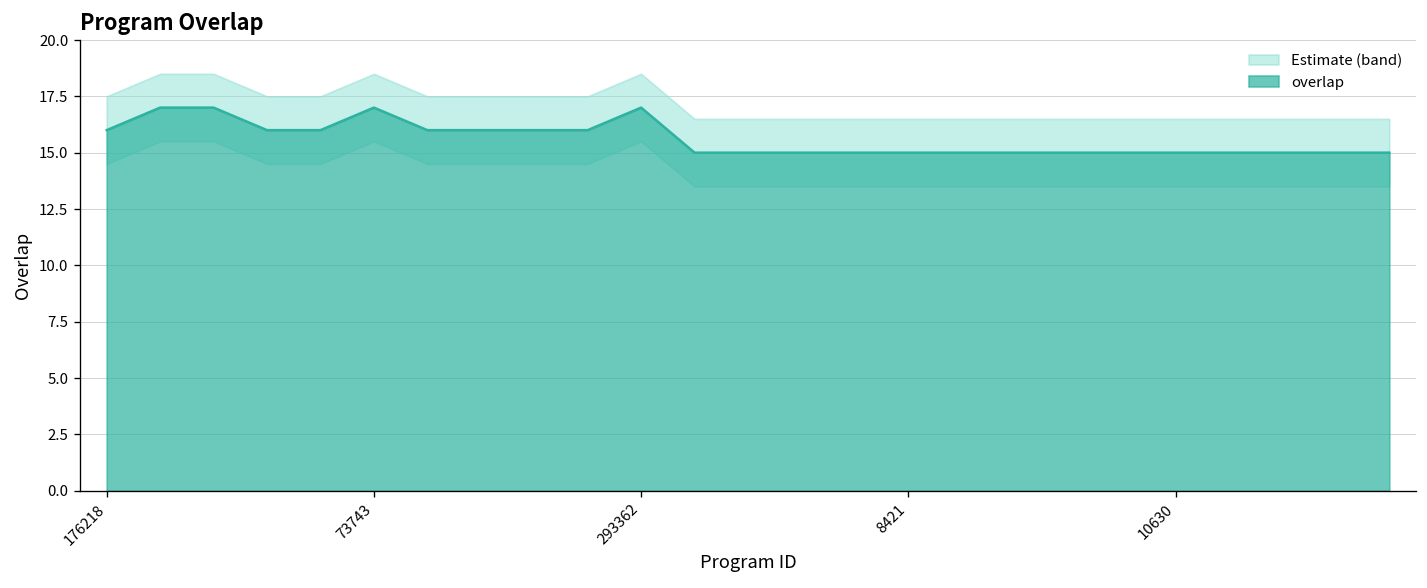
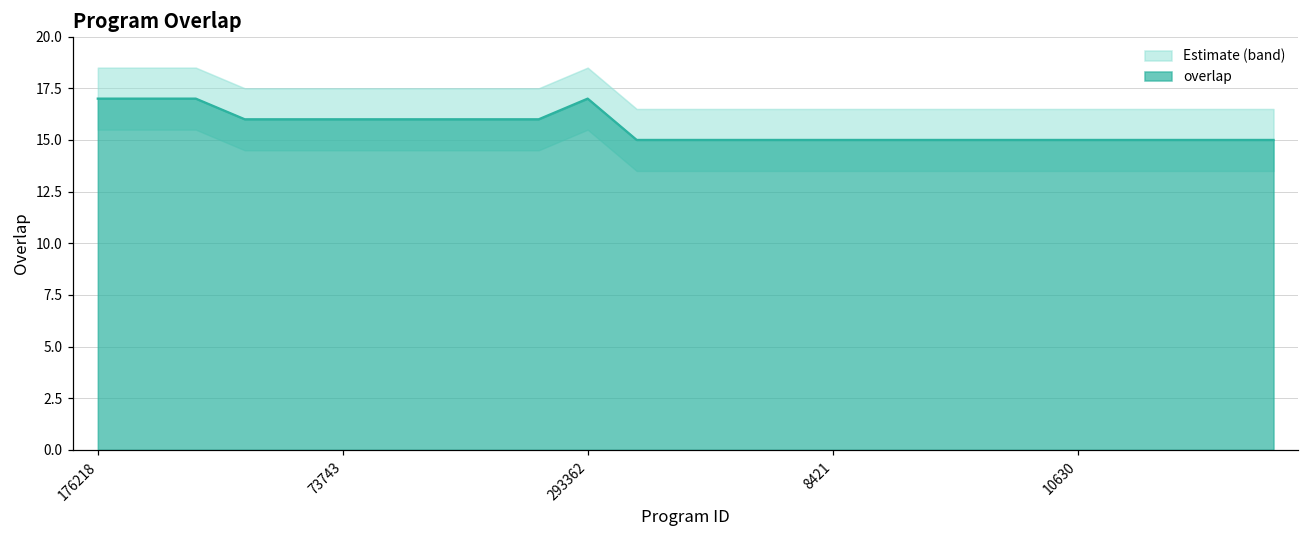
  {
    "overlap": {
-     "176218": 16,
-     "73743": 17,
+     "176218": 17,
+     "73743": 16,
      "293362": 17,
      "8421": 15,
      "10630": 15
    }
  }
